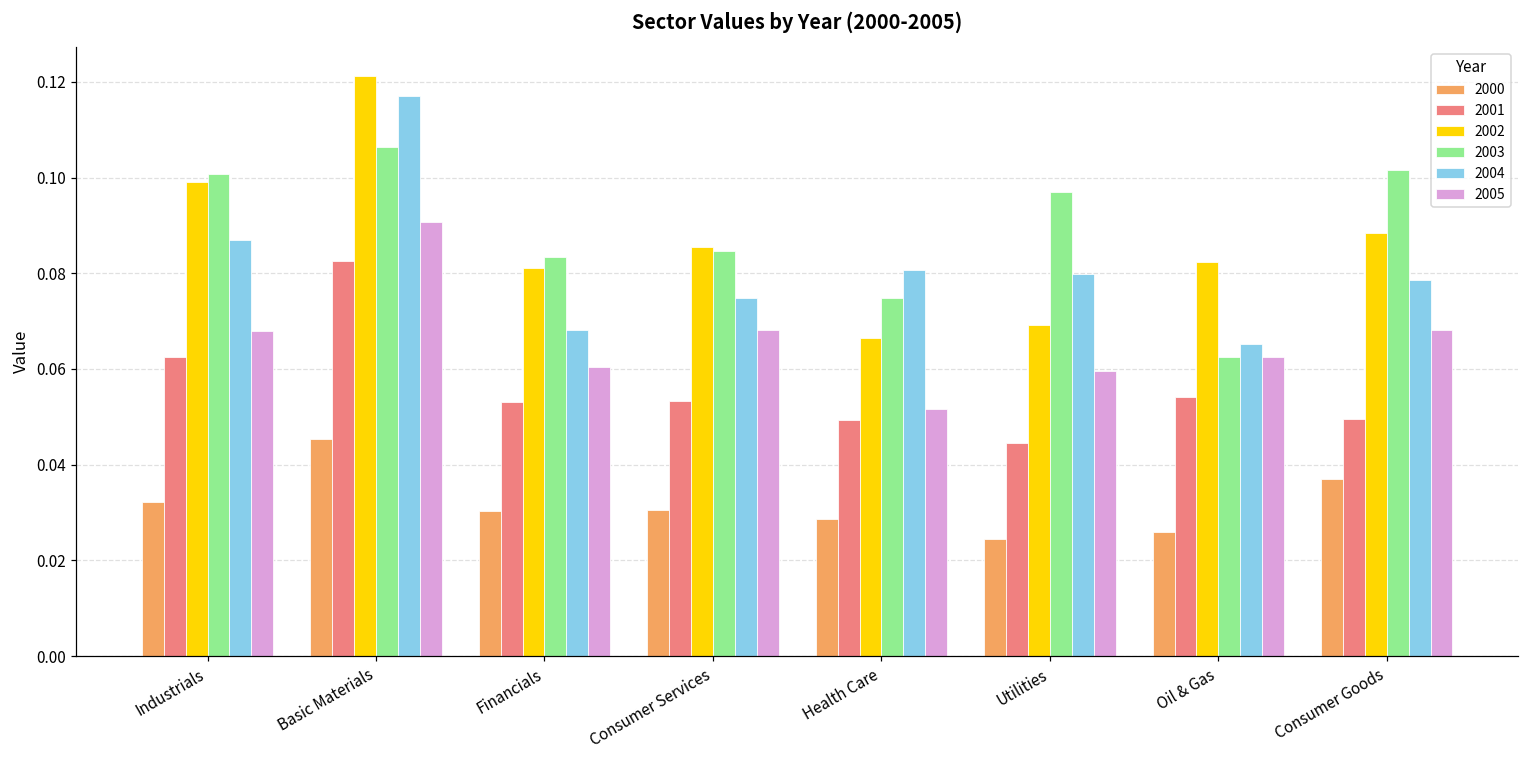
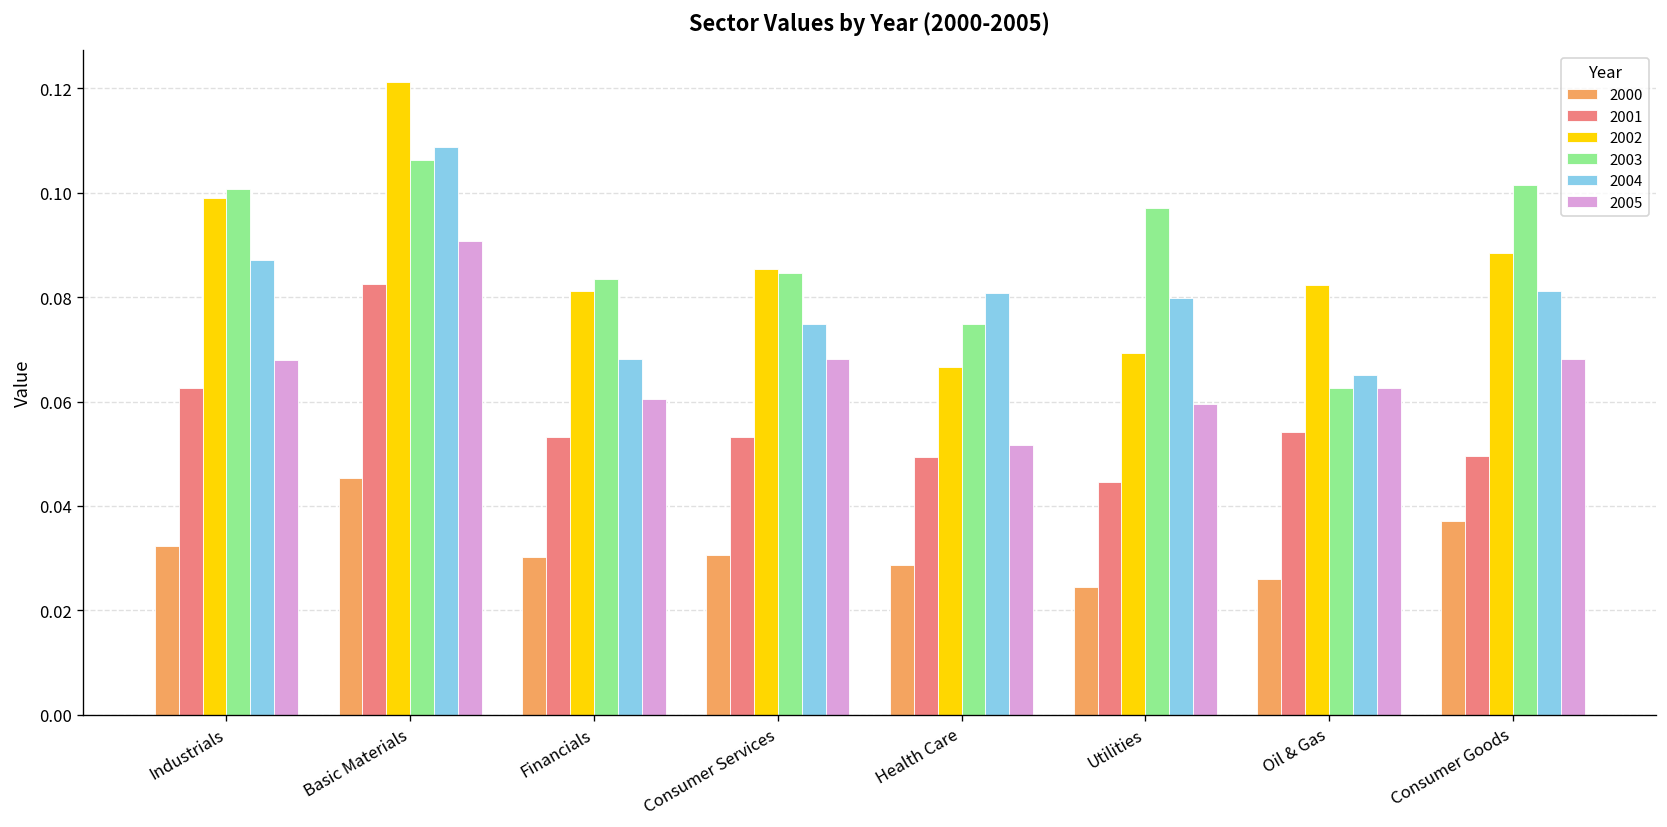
  {
    "2002": {
      "Industrials": 0.099,
      "Basic Materials": 0.121,
      "Financials": 0.081,
      "Consumer Services": 0.085,
      "Health Care": 0.067,
      "Utilities": 0.069,
      "Oil & Gas": 0.082,
      "Consumer Goods": 0.088
    },
    "2003": {
      "Industrials": 0.101,
      "Basic Materials": 0.106,
      "Financials": 0.083,
      "Consumer Services": 0.085,
      "Health Care": 0.075,
      "Utilities": 0.097,
      "Oil & Gas": 0.063,
      "Consumer Goods": 0.102
    },
    "2004": {
      "Industrials": 0.087,
-     "Basic Materials": 0.117,
+     "Basic Materials": 0.109,
      "Financials": 0.068,
      "Consumer Services": 0.075,
      "Health Care": 0.081,
      "Utilities": 0.080,
      "Oil & Gas": 0.065,
-     "Consumer Goods": 0.079
+     "Consumer Goods": 0.081
    },
    "2005": {
      "Industrials": 0.068,
      "Basic Materials": 0.091,
      "Financials": 0.060,
      "Consumer Services": 0.068,
      "Health Care": 0.052,
      "Utilities": 0.060,
      "Oil & Gas": 0.063,
      "Consumer Goods": 0.068
    }
  }
